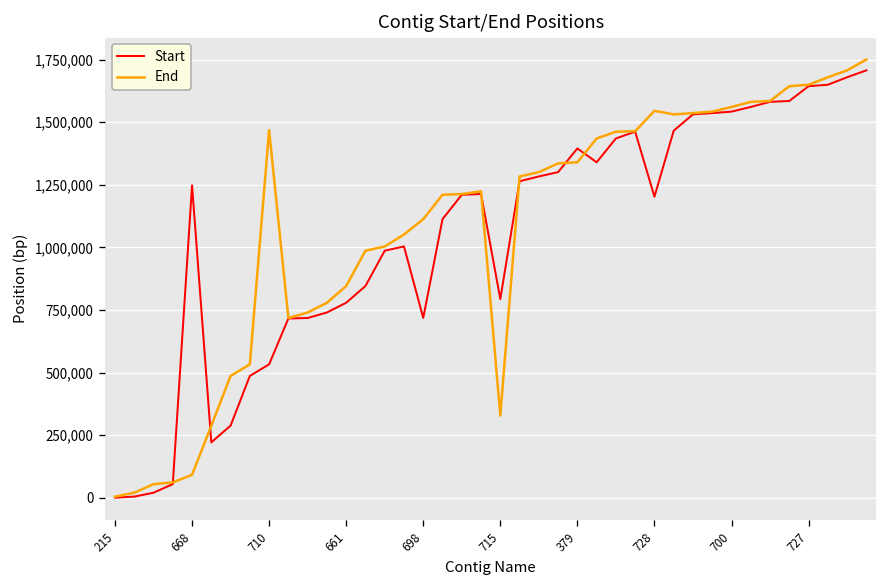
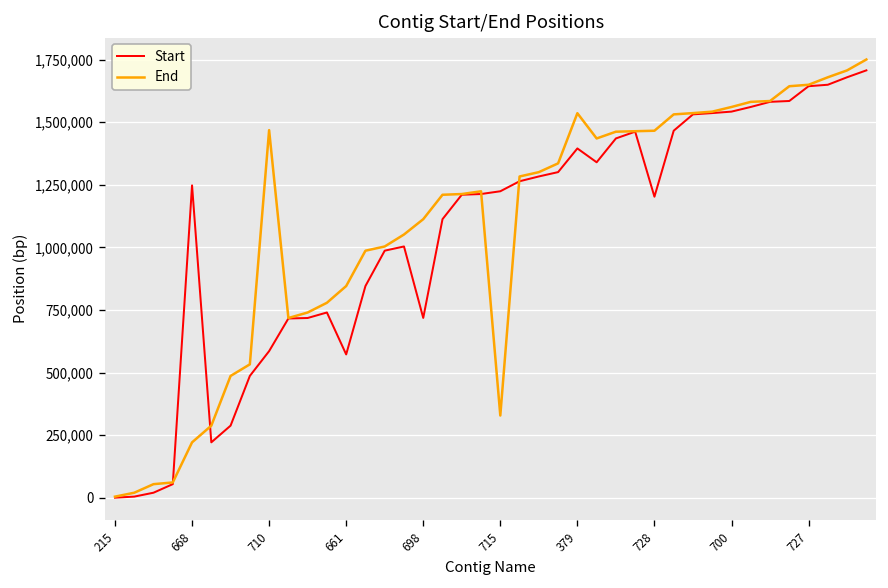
  {
    "Start": {
      "668": "1,250,000",
-     "710": "530,000",
-     "661": "780,000",
+     "710": "590,000",
+     "661": "570,000",
      "698": "720,000",
-     "715": "790,000",
+     "715": "1,220,000",
      "379": "1,400,000",
      "728": "1,200,000",
      "700": "1,540,000"
    },
    "End": {
-     "668": "90,000",
+     "668": "220,000",
      "710": "1,470,000",
      "661": "850,000",
      "698": "1,110,000",
      "715": "330,000",
-     "379": "1,340,000",
-     "728": "1,550,000",
+     "379": "1,540,000",
+     "728": "1,470,000",
      "700": "1,560,000"
    }
  }
